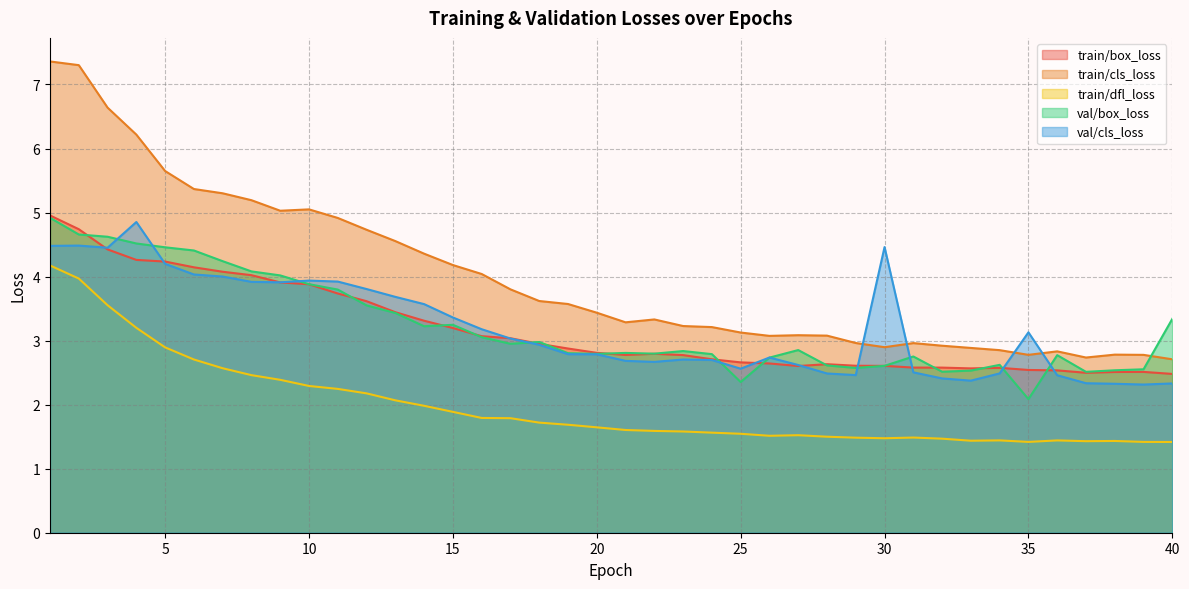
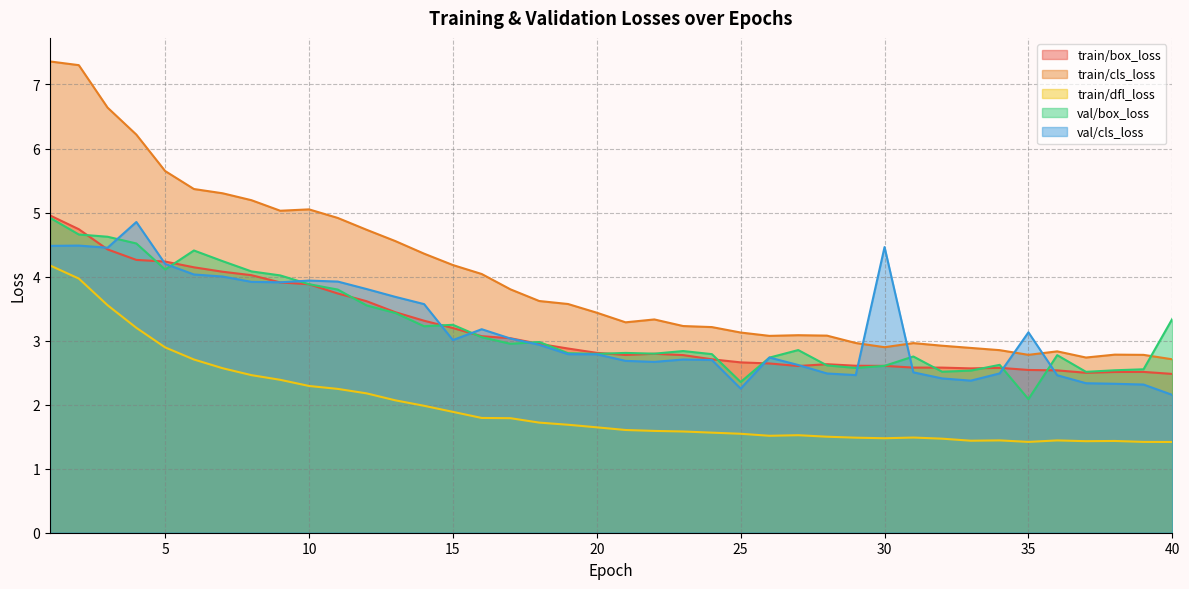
  {
    "val/box_loss": {
-     "5": 4.5,
+     "5": 4.1,
      "15": 3.2,
      "25": 2.4,
      "35": 2.1,
      "40": 3.3
    },
    "val/cls_loss": {
      "10": 3.9,
-     "15": 3.4,
-     "25": 2.6,
+     "15": 3.0,
+     "25": 2.3,
      "30": 4.5,
      "35": 3.1,
-     "40": 2.3
+     "40": 2.2
    }
  }
